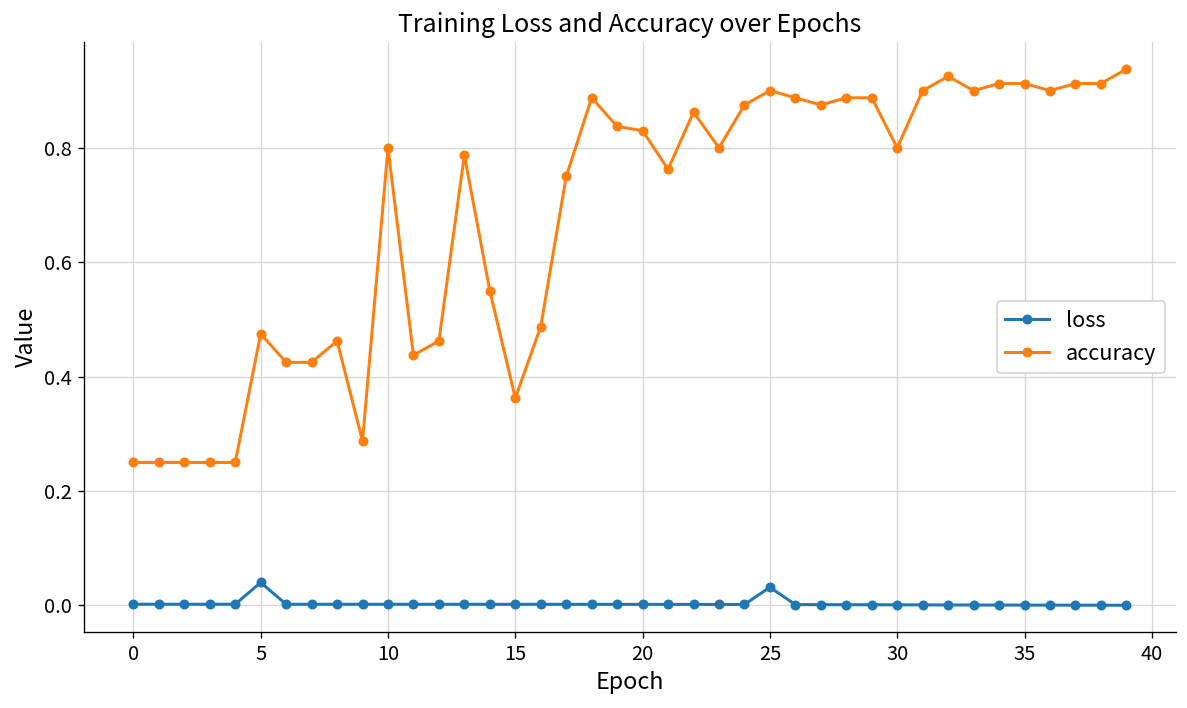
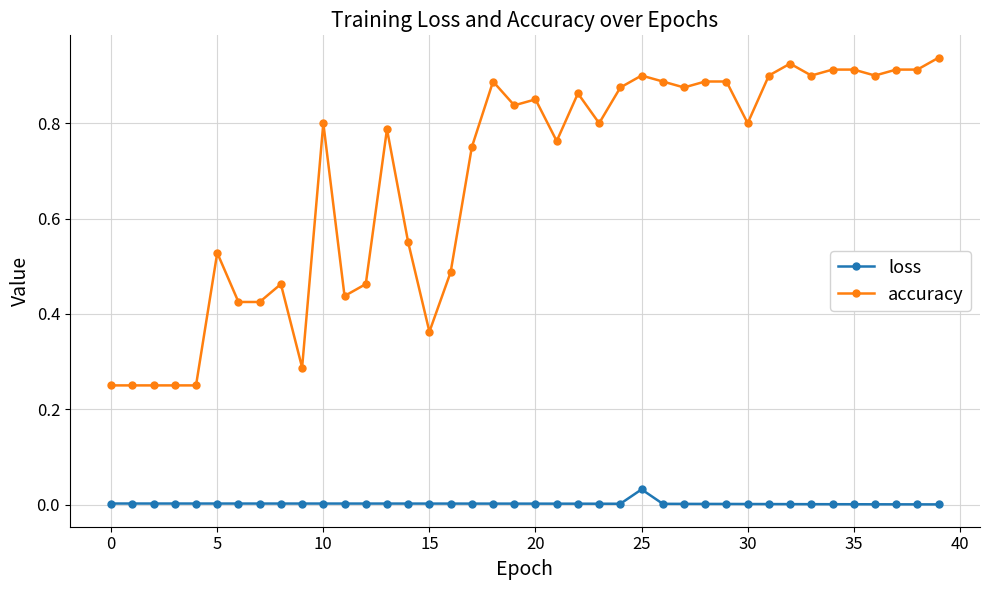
  {
    "loss": {
      "0": 0.00,
-     "5": 0.04,
+     "5": 0.00,
      "10": 0.00,
      "15": 0.00,
      "20": 0.00,
      "25": 0.03,
      "30": 0.00,
      "35": 0.00
    },
    "accuracy": {
      "0": 0.25,
-     "5": 0.48,
+     "5": 0.53,
      "10": 0.80,
      "15": 0.36,
-     "20": 0.83,
+     "20": 0.85,
      "25": 0.90,
      "30": 0.80,
      "35": 0.91
    }
  }
